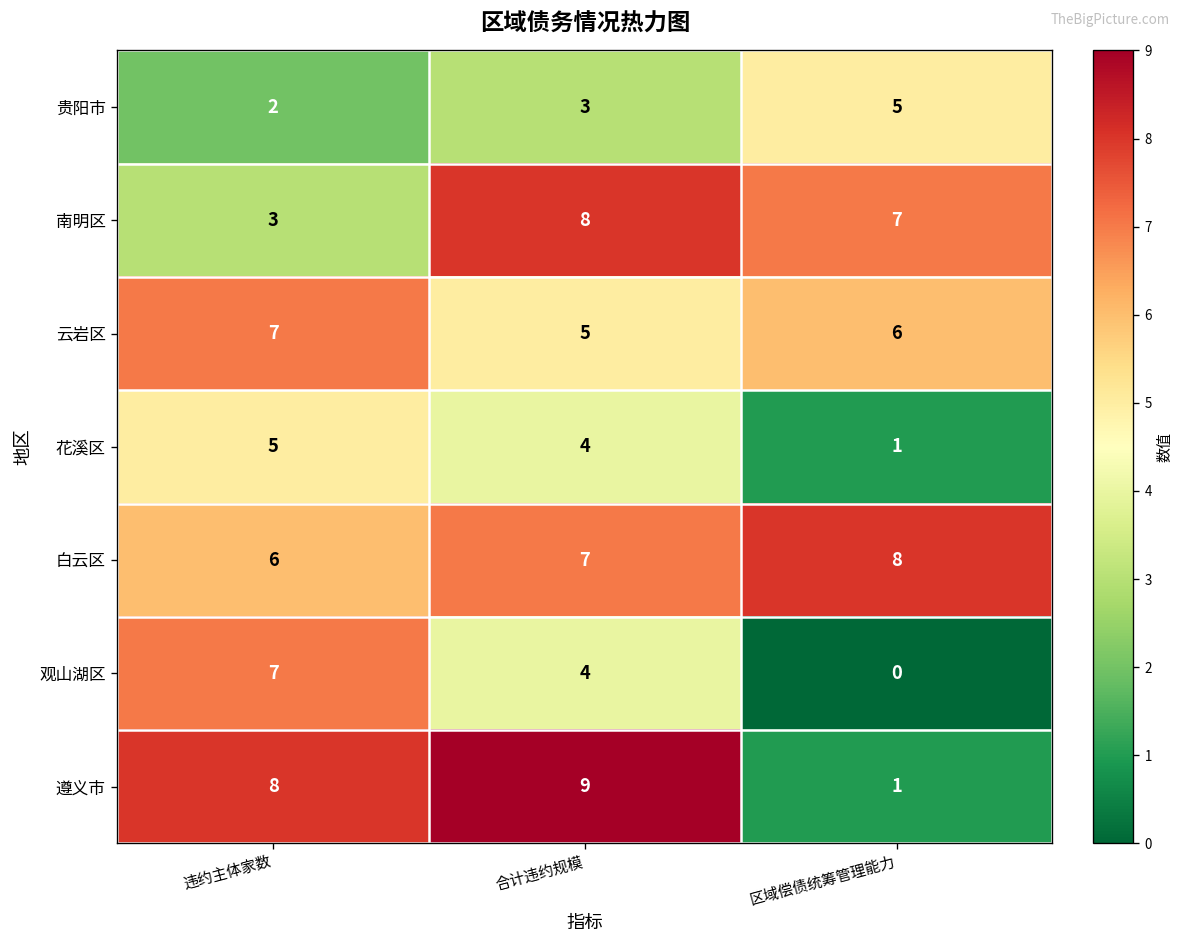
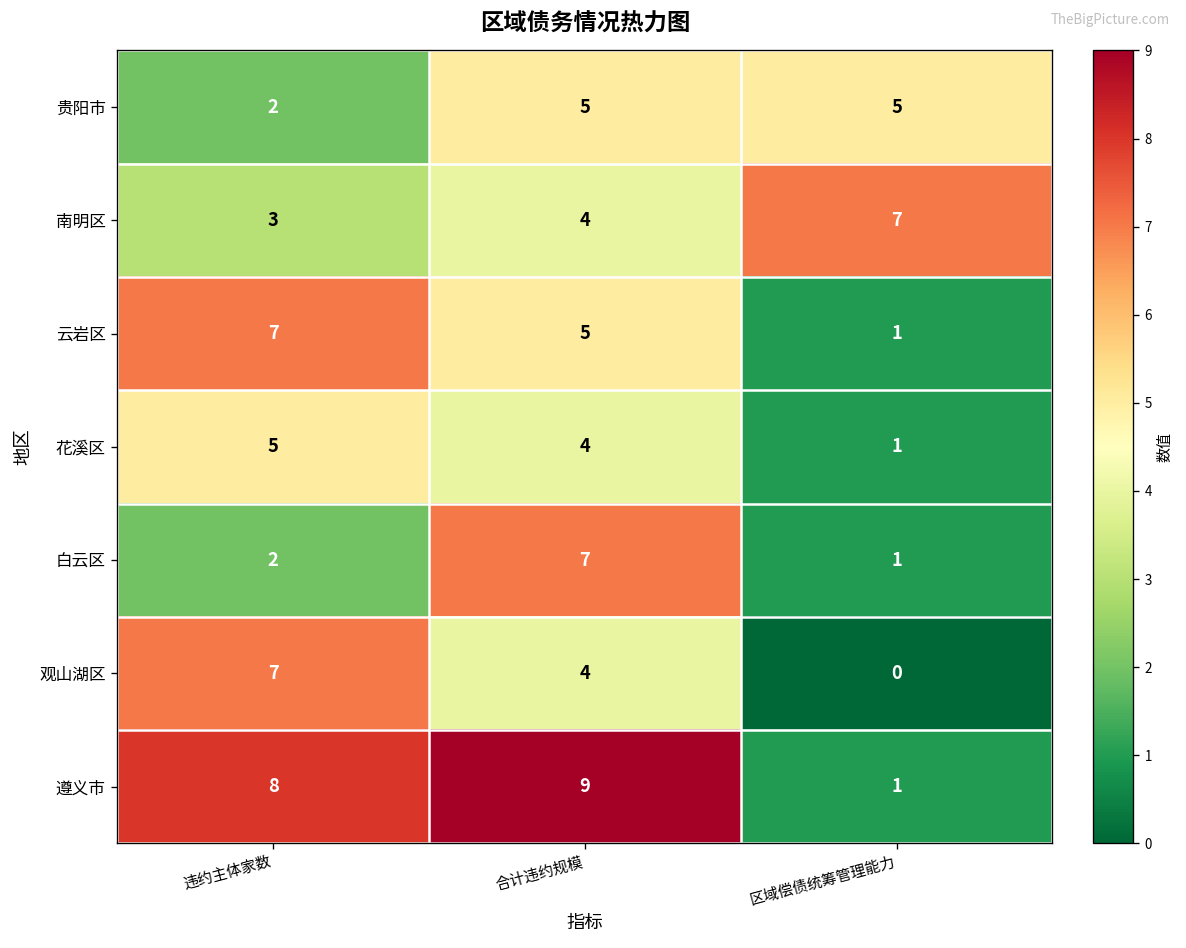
  {
    "贵阳市": {
      "违约主体家数": 2,
-     "合计违约规模": 3,
+     "合计违约规模": 5,
      "区域偿债统筹管理能力": 5
    },
    "南明区": {
      "违约主体家数": 3,
-     "合计违约规模": 8,
+     "合计违约规模": 4,
      "区域偿债统筹管理能力": 7
    },
    "云岩区": {
      "违约主体家数": 7,
      "合计违约规模": 5,
-     "区域偿债统筹管理能力": 6
+     "区域偿债统筹管理能力": 1
    },
    "花溪区": {
      "违约主体家数": 5,
      "合计违约规模": 4,
      "区域偿债统筹管理能力": 1
    },
    "白云区": {
-     "违约主体家数": 6,
+     "违约主体家数": 2,
      "合计违约规模": 7,
-     "区域偿债统筹管理能力": 8
+     "区域偿债统筹管理能力": 1
    },
    "观山湖区": {
      "违约主体家数": 7,
      "合计违约规模": 4,
      "区域偿债统筹管理能力": 0
    },
    "遵义市": {
      "违约主体家数": 8,
      "合计违约规模": 9,
      "区域偿债统筹管理能力": 1
    }
  }
